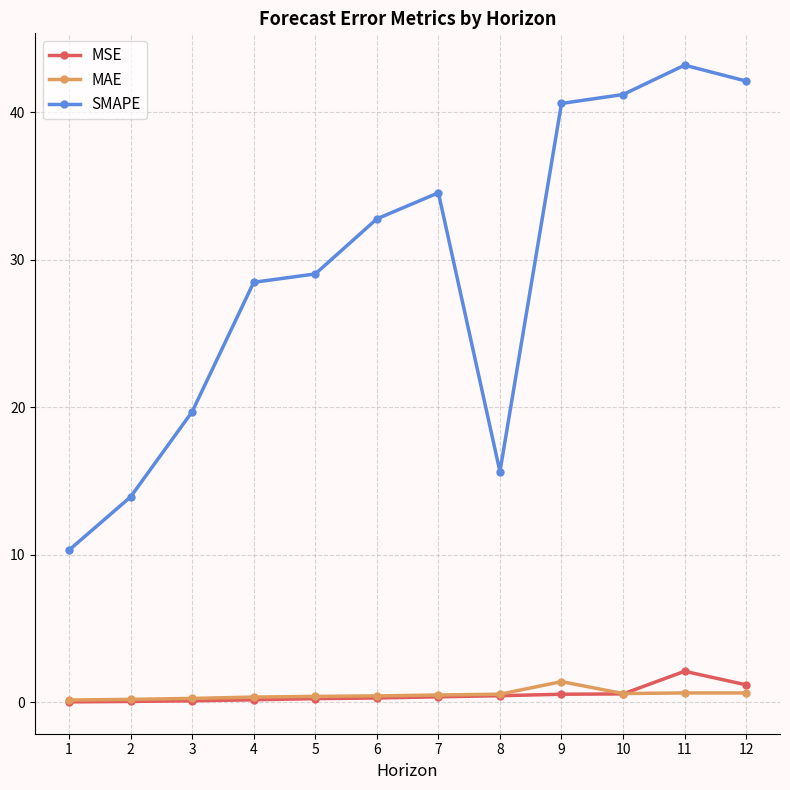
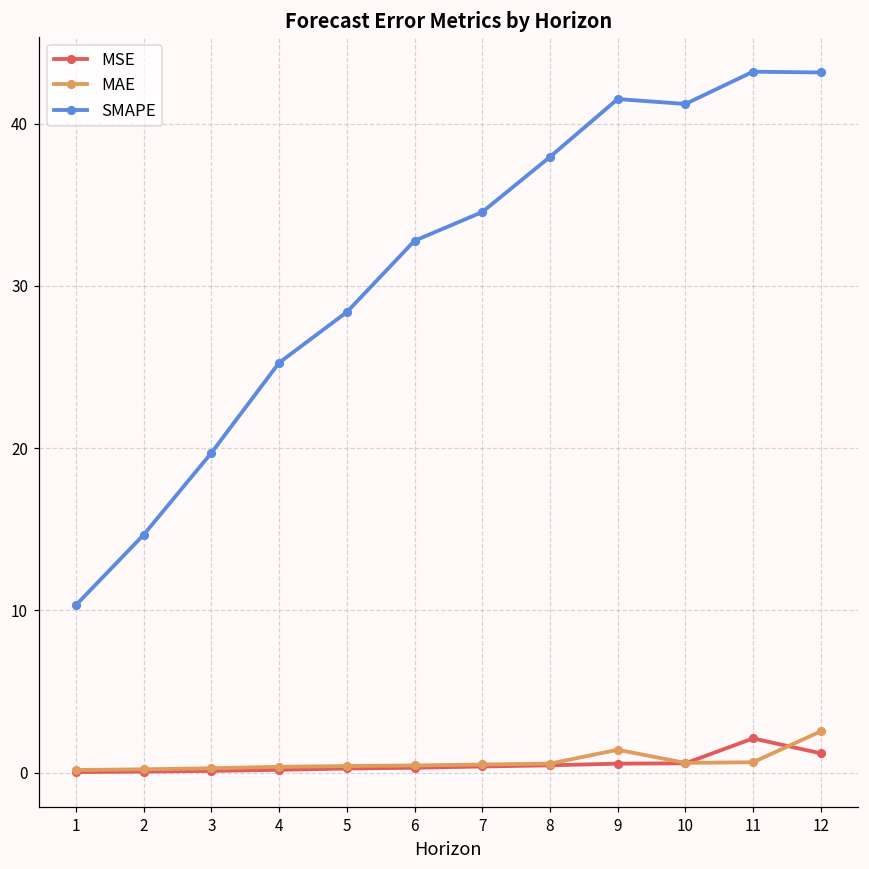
  {
    "MSE": {
      "4": 0.2,
      "9": 0.6,
      "11": 2.1,
      "12": 1.2
    },
    "MAE": {
      "4": 0.4,
      "9": 1.4,
      "11": 0.6,
-     "12": 0.6
+     "12": 2.6
    },
    "SMAPE": {
      "1": 10.3,
-     "2": 13.9,
+     "2": 14.7,
      "3": 19.7,
-     "4": 28.5,
-     "5": 29.0,
+     "4": 25.3,
+     "5": 28.4,
      "6": 32.8,
      "7": 34.5,
-     "8": 15.6,
-     "9": 40.6,
+     "8": 37.9,
+     "9": 41.5,
      "10": 41.2,
      "11": 43.2,
-     "12": 42.1
+     "12": 43.1
    }
  }
